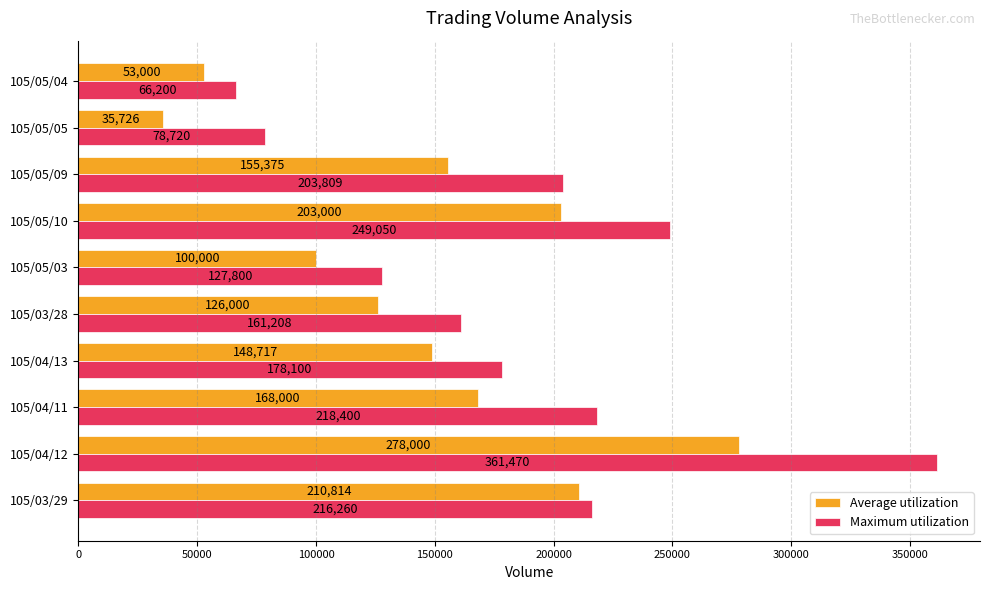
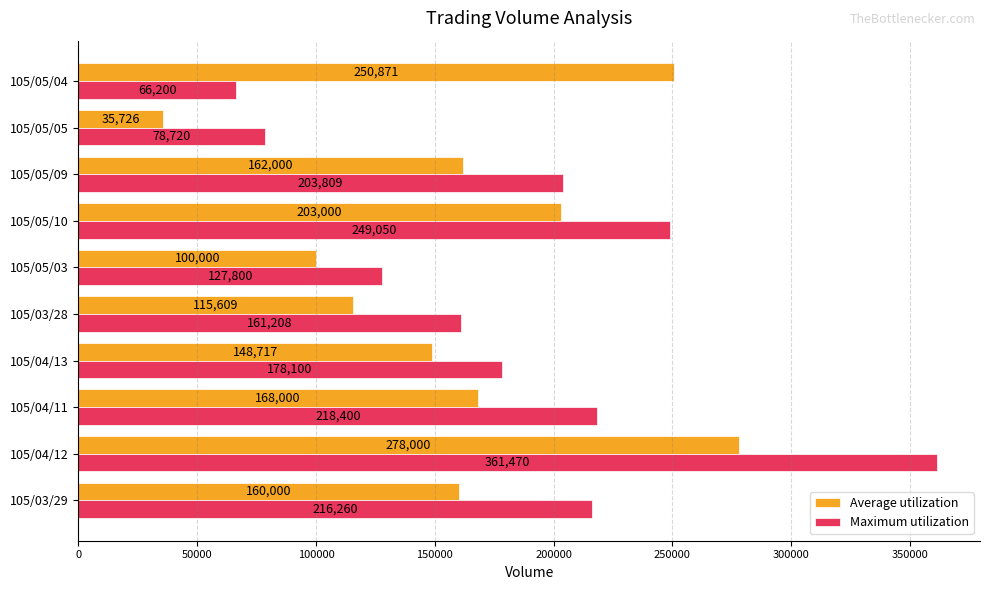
  {
    "Average utilization": {
-     "105/05/04": "53,000",
+     "105/05/04": "250,871",
      "105/05/05": "35,726",
-     "105/05/09": "155,375",
+     "105/05/09": "162,000",
      "105/05/10": "203,000",
      "105/05/03": "100,000",
-     "105/03/28": "126,000",
+     "105/03/28": "115,609",
      "105/04/13": "148,717",
      "105/04/11": "168,000",
      "105/04/12": "278,000",
-     "105/03/29": "210,814"
+     "105/03/29": "160,000"
    },
    "Maximum utilization": {
      "105/05/04": "66,200",
      "105/05/05": "78,720",
      "105/05/09": "203,809",
      "105/05/10": "249,050",
      "105/05/03": "127,800",
      "105/03/28": "161,208",
      "105/04/13": "178,100",
      "105/04/11": "218,400",
      "105/04/12": "361,470",
      "105/03/29": "216,260"
    }
  }
